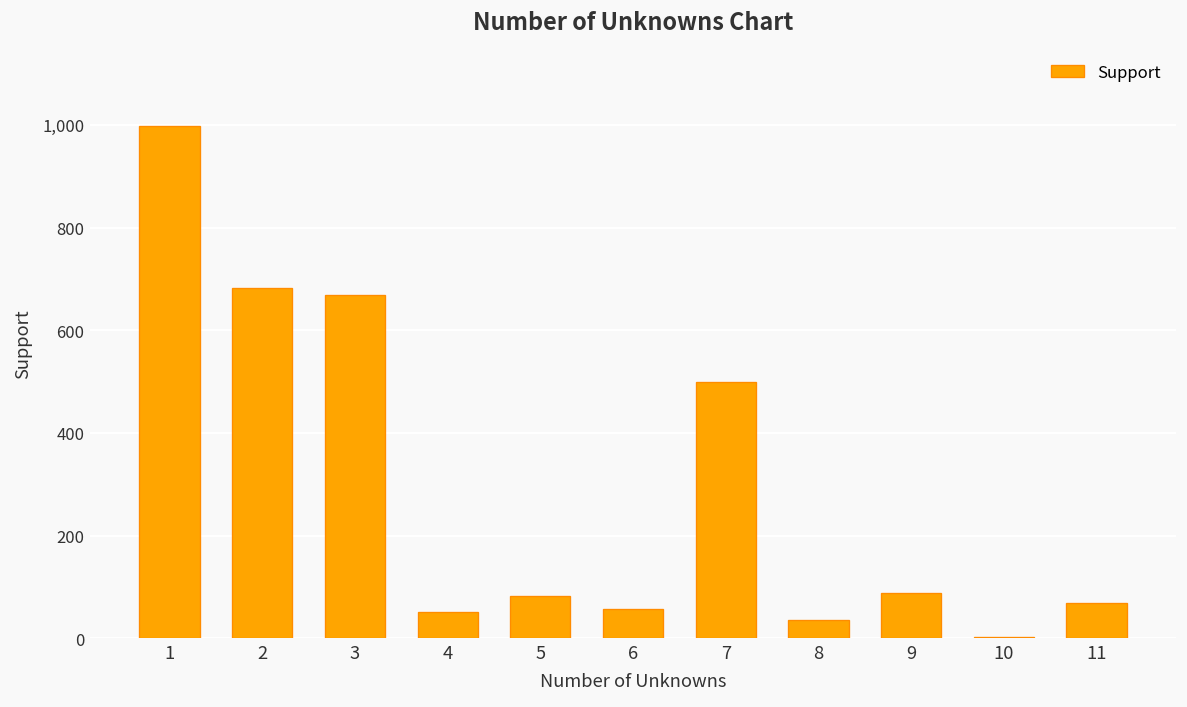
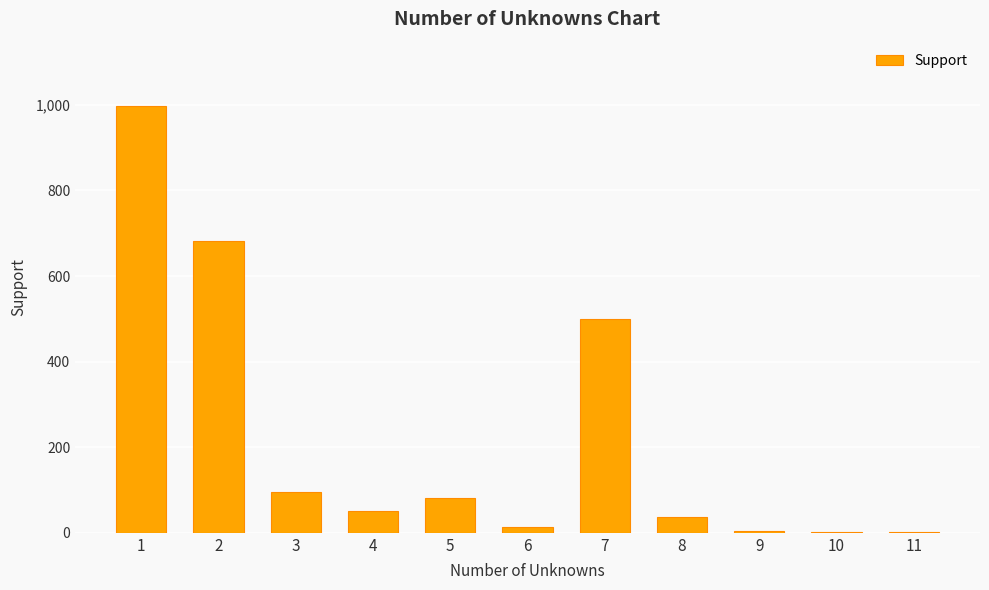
  {
    "1": "1,000",
    "2": "680",
-   "3": "670",
+   "3": "100",
    "4": "50",
    "5": "80",
-   "6": "60",
+   "6": "10",
    "7": "500",
    "8": "40",
-   "9": "90",
-   "11": "70"
+   "9": "10",
+   "11": "0"
  }
